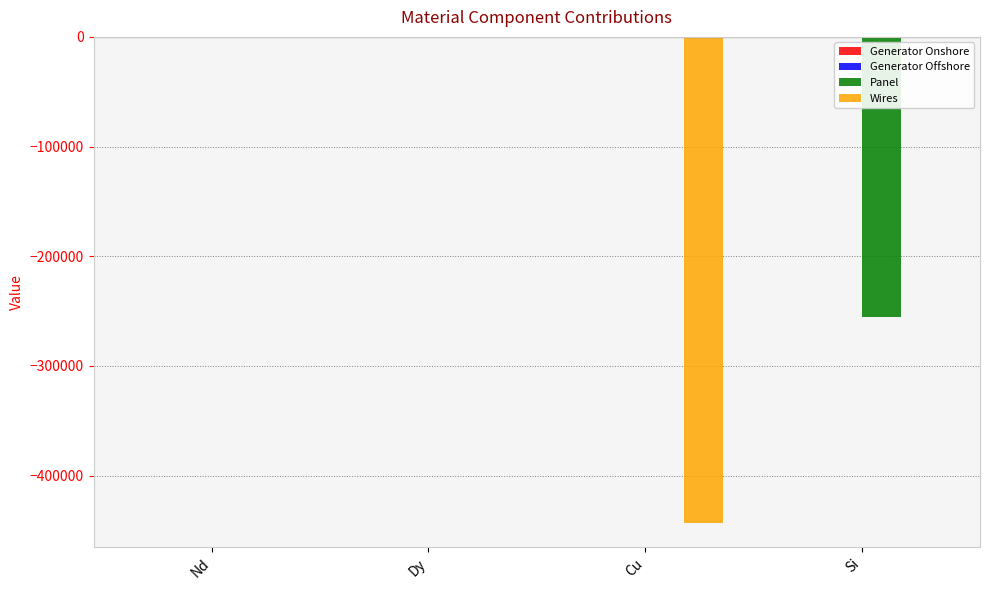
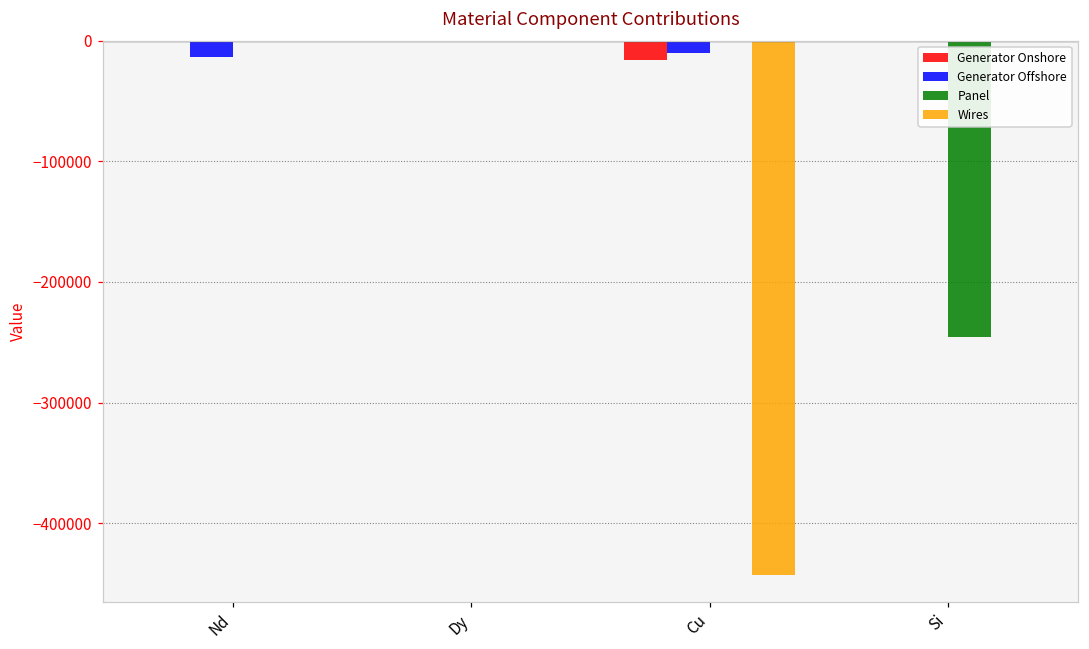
  {
    "Generator Onshore": {
      "Nd": 0,
      "Dy": 0,
-     "Cu": 0,
+     "Cu": -16000,
      "Si": 0
    },
    "Generator Offshore": {
-     "Nd": 0,
+     "Nd": -14000,
      "Dy": 0,
-     "Cu": 0,
+     "Cu": -11000,
      "Si": 0
    },
    "Panel": {
      "Nd": 0,
      "Dy": 0,
      "Cu": 0,
-     "Si": -255000
+     "Si": -246000
    },
    "Wires": {
      "Nd": 0,
      "Dy": 0,
      "Cu": -443000,
      "Si": 0
    }
  }
